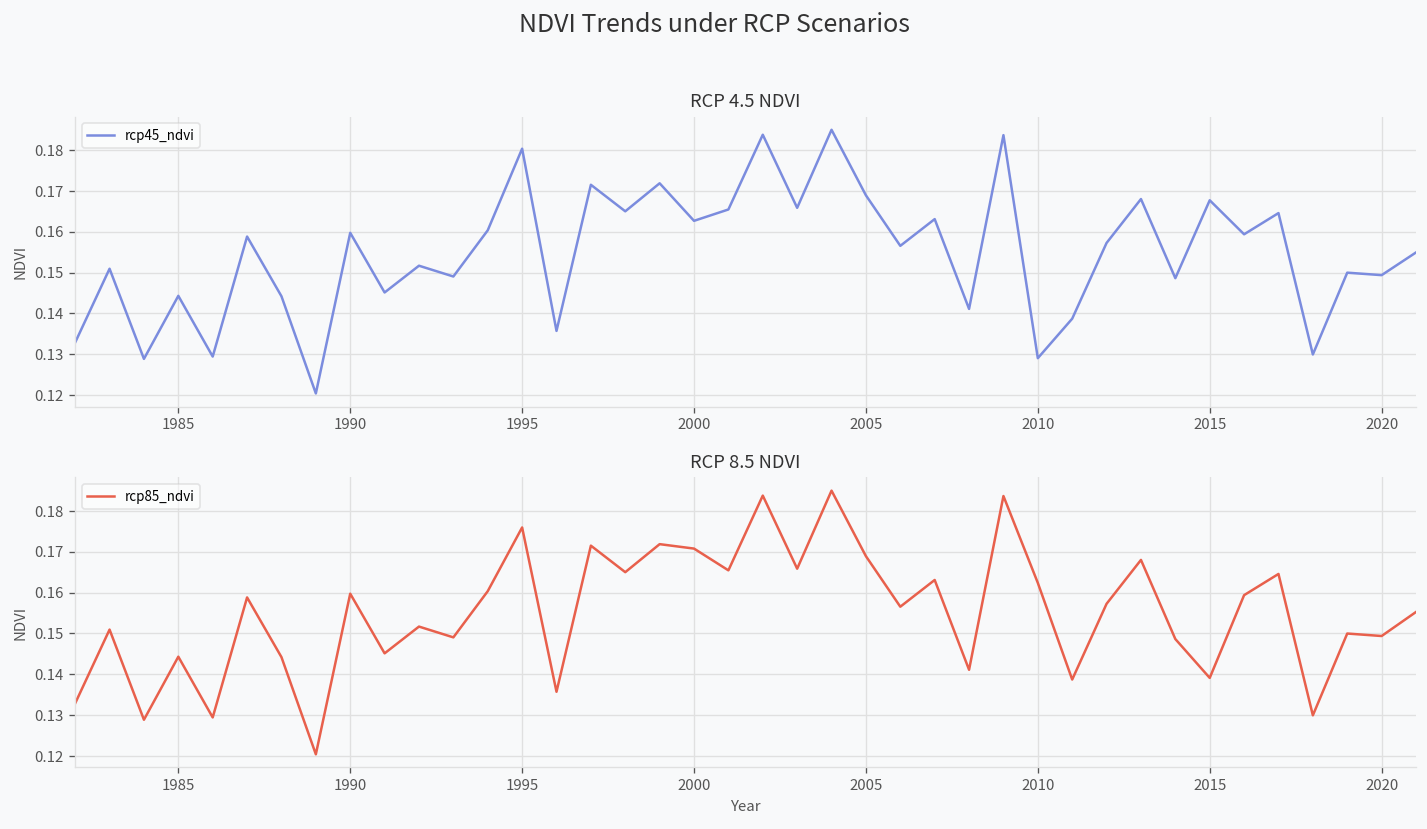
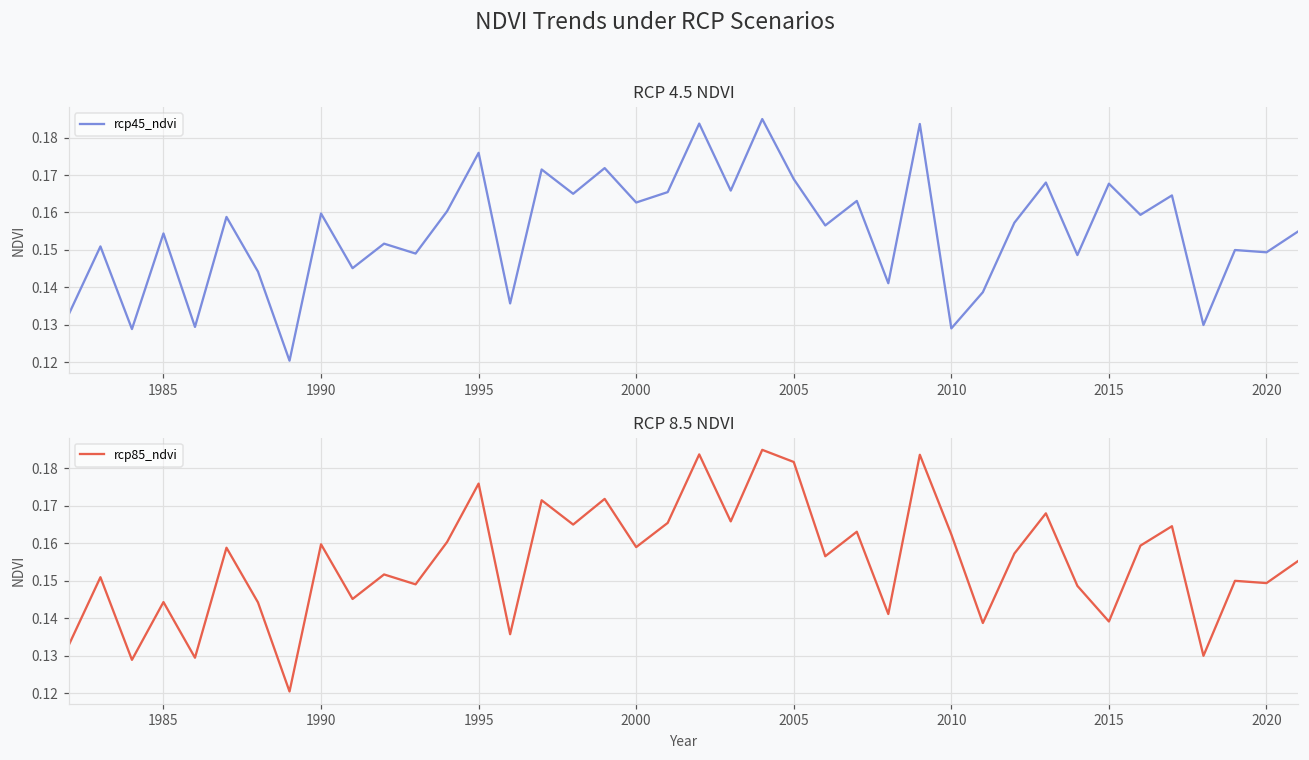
  {
    "RCP 4.5 NDVI": {
-     "1985": 0.144,
+     "1985": 0.154,
      "1990": 0.160,
-     "1995": 0.180,
+     "1995": 0.176,
      "2000": 0.163,
      "2005": 0.169,
      "2010": 0.129,
      "2015": 0.168,
      "2020": 0.149
    },
    "RCP 8.5 NDVI": {
      "1985": 0.144,
      "1990": 0.160,
      "1995": 0.176,
-     "2000": 0.171,
-     "2005": 0.169,
+     "2000": 0.159,
+     "2005": 0.182,
      "2010": 0.162,
      "2015": 0.139,
      "2020": 0.149
    }
  }
